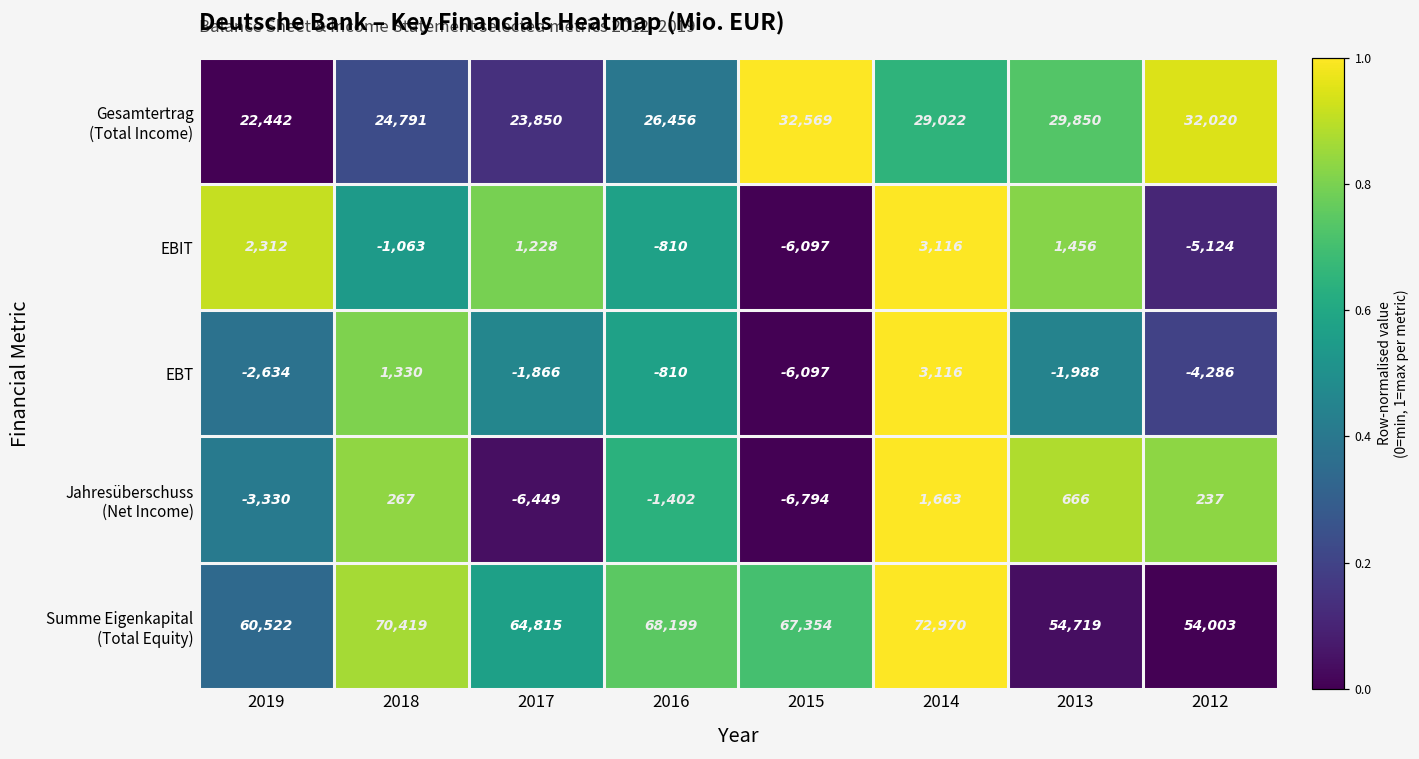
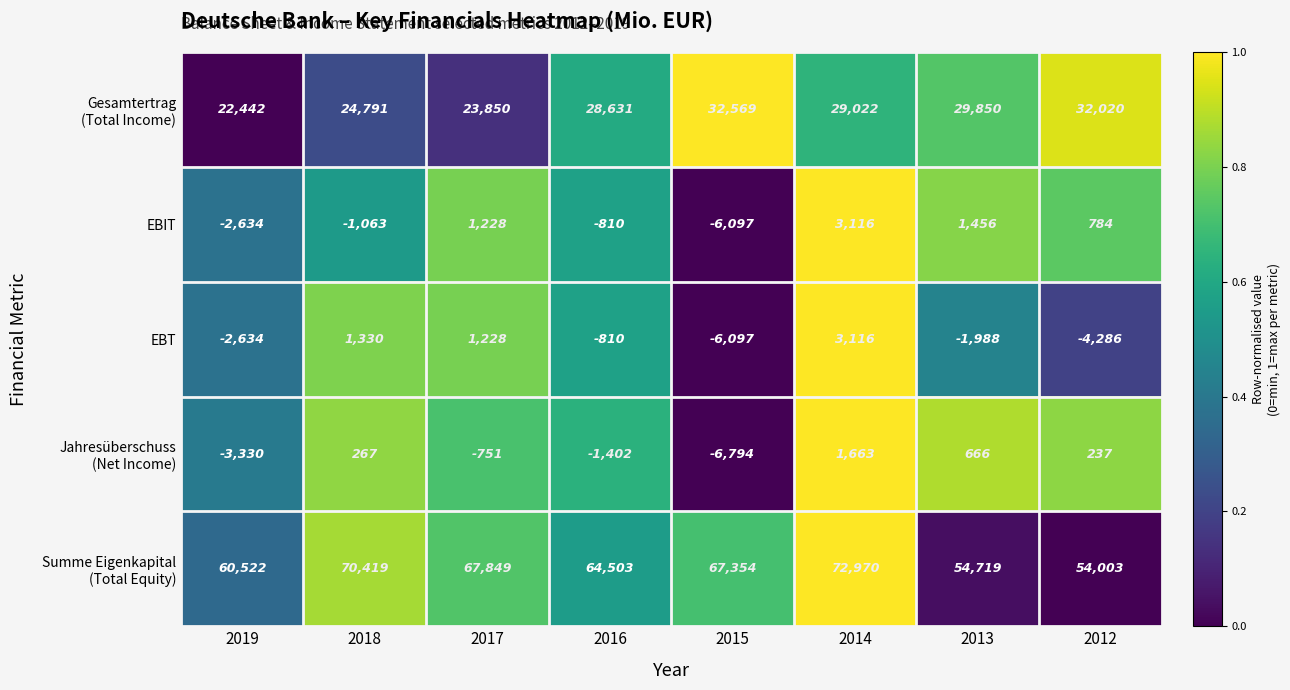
  {
    "Gesamtertrag (Total Income)": {
      "2019": "22,442",
      "2018": "24,791",
      "2017": "23,850",
-     "2016": "26,456",
+     "2016": "28,631",
      "2015": "32,569",
      "2014": "29,022",
      "2013": "29,850",
      "2012": "32,020"
    },
    "EBIT": {
-     "2019": "2,312",
+     "2019": "-2,634",
      "2018": "-1,063",
      "2017": "1,228",
      "2016": "-810",
      "2015": "-6,097",
      "2014": "3,116",
      "2013": "1,456",
-     "2012": "-5,124"
+     "2012": "784"
    },
    "EBT": {
      "2019": "-2,634",
      "2018": "1,330",
-     "2017": "-1,866",
+     "2017": "1,228",
      "2016": "-810",
      "2015": "-6,097",
      "2014": "3,116",
      "2013": "-1,988",
      "2012": "-4,286"
    },
    "Jahresüberschuss (Net Income)": {
      "2019": "-3,330",
      "2018": "267",
-     "2017": "-6,449",
+     "2017": "-751",
      "2016": "-1,402",
      "2015": "-6,794",
      "2014": "1,663",
      "2013": "666",
      "2012": "237"
    },
    "Summe Eigenkapital (Total Equity)": {
      "2019": "60,522",
      "2018": "70,419",
-     "2017": "64,815",
-     "2016": "68,199",
+     "2017": "67,849",
+     "2016": "64,503",
      "2015": "67,354",
      "2014": "72,970",
      "2013": "54,719",
      "2012": "54,003"
    }
  }
